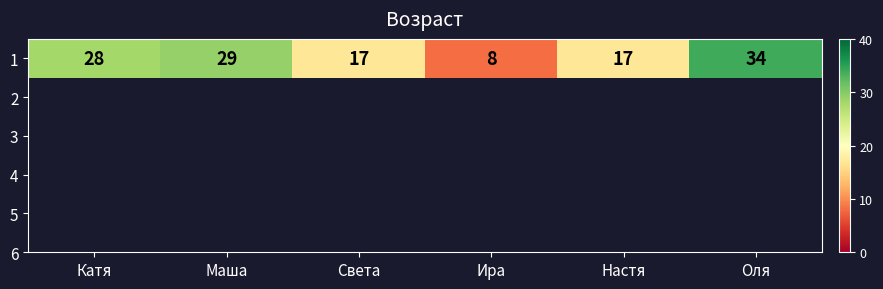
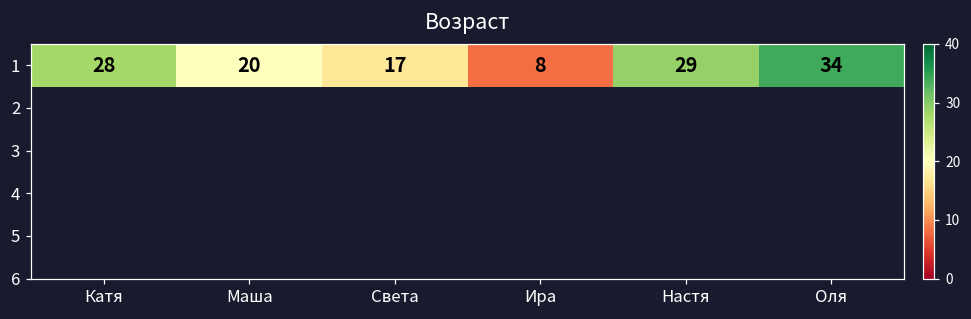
  {
    "1": {
      "Катя": 28,
-     "Маша": 29,
+     "Маша": 20,
      "Света": 17,
      "Ира": 8,
-     "Настя": 17,
+     "Настя": 29,
      "Оля": 34
    }
  }
